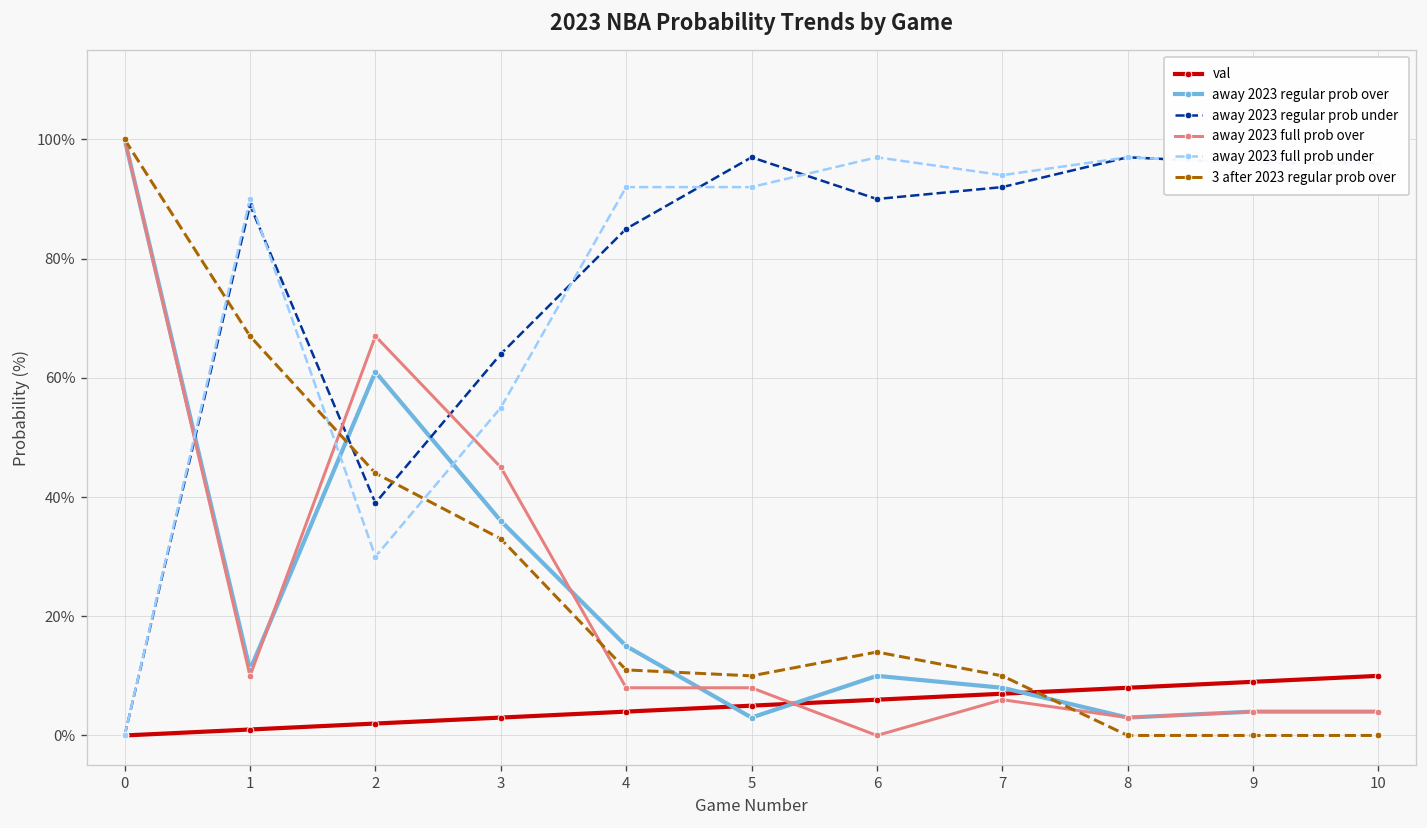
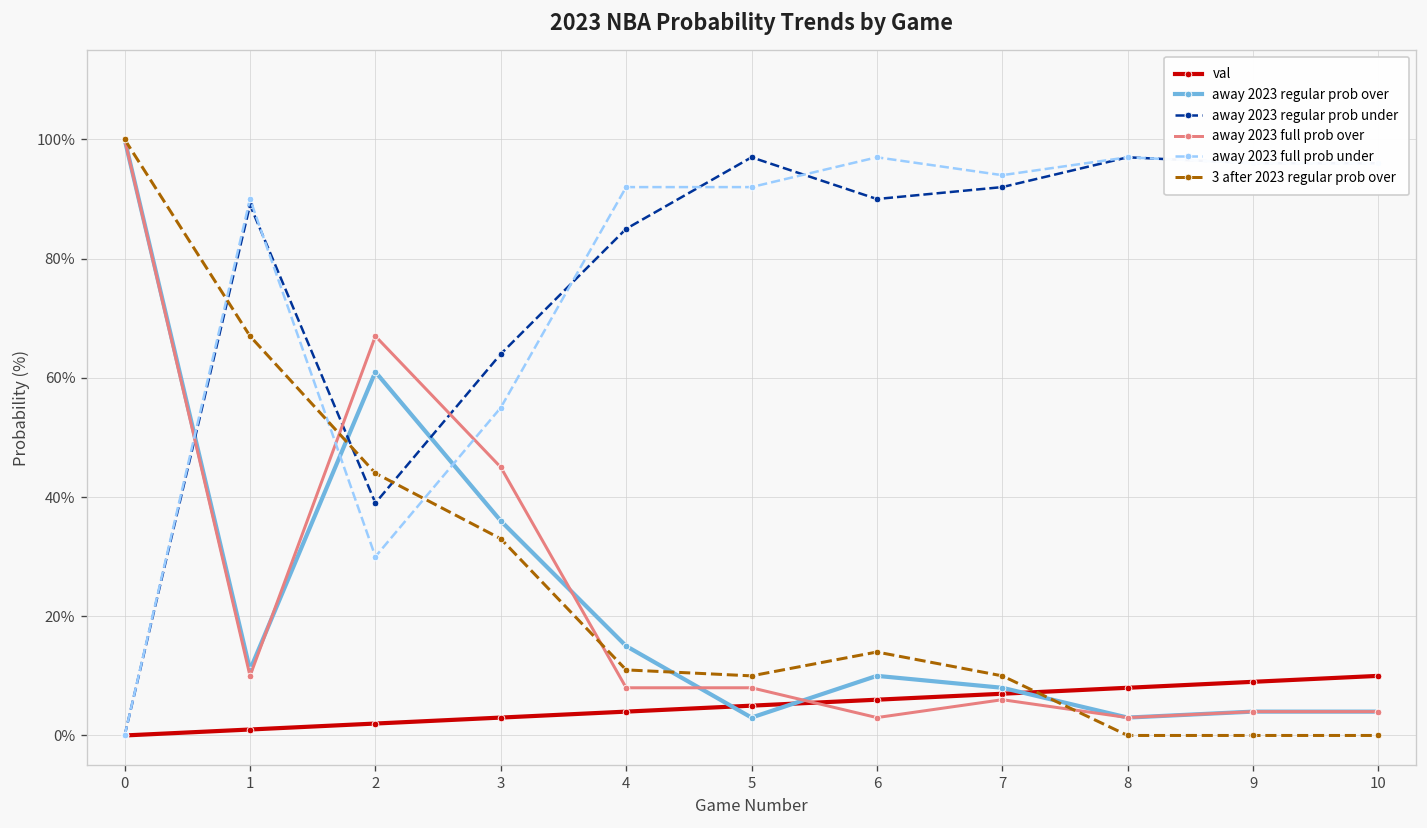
  {
    "val": {
      "1": "1%",
      "2": "2%",
      "3": "3%",
      "4": "4%",
      "5": "5%",
      "6": "6%",
      "7": "7%",
      "8": "8%",
      "9": "9%",
      "10": "10%"
    },
    "away 2023 regular prob under": {
      "1": "89%",
      "2": "39%",
      "3": "64%",
      "4": "85%",
      "5": "97%",
      "6": "90%",
      "7": "92%"
    },
    "away 2023 full prob over": {
      "1": "10%",
      "2": "67%",
      "3": "45%",
      "4": "8%",
      "5": "8%",
-     "6": "0%",
+     "6": "3%",
      "7": "6%"
    },
    "3 after 2023 regular prob over": {
      "1": "67%",
      "2": "44%",
      "3": "33%",
      "4": "11%",
      "5": "10%",
      "6": "14%",
      "7": "10%",
      "8": "0%",
      "9": "0%",
      "10": "0%"
    }
  }
